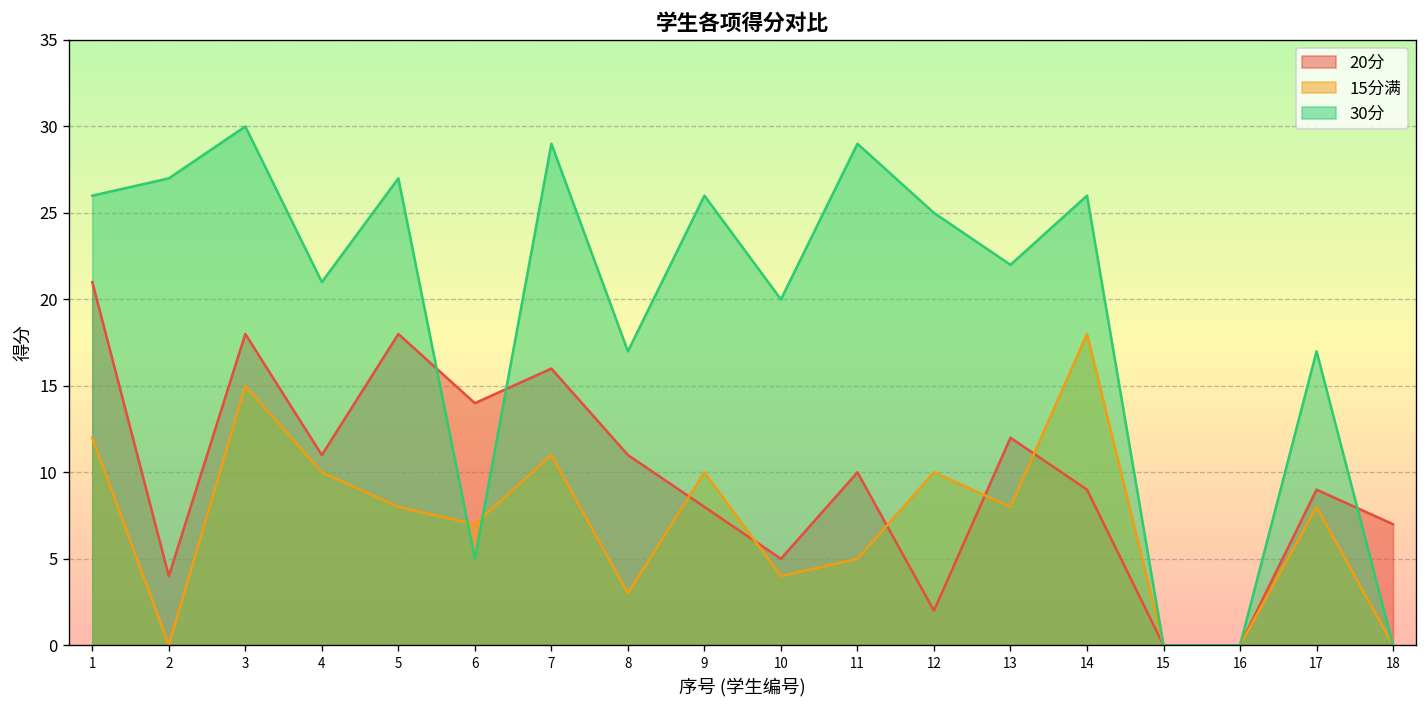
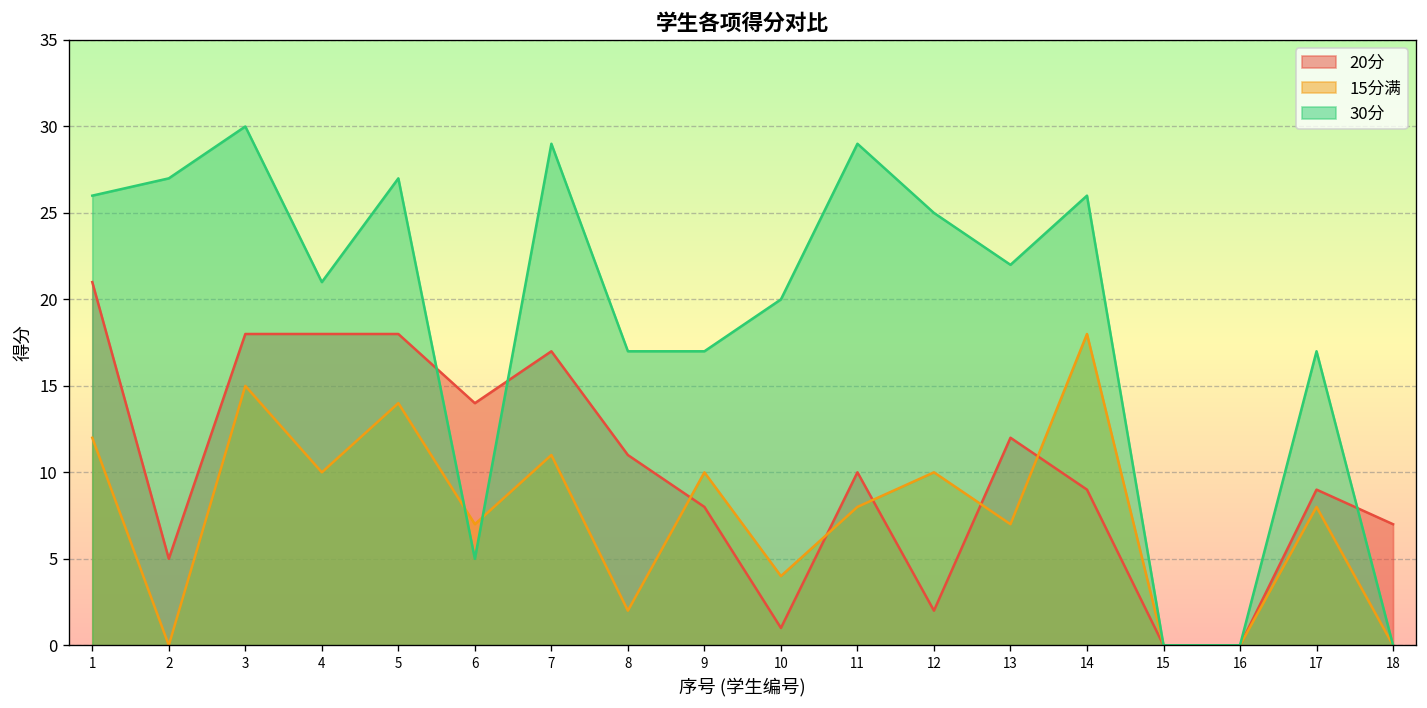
  {
    "20分": {
      "1": 21,
-     "2": 4,
+     "2": 5,
      "3": 18,
-     "4": 11,
+     "4": 18,
      "5": 18,
      "6": 14,
-     "7": 16,
+     "7": 17,
      "8": 11,
      "9": 8,
-     "10": 5,
+     "10": 1,
      "11": 10,
      "12": 2,
      "13": 12,
      "14": 9,
      "17": 9,
      "18": 7
    },
    "15分满": {
      "1": 12,
      "2": 0,
      "3": 15,
      "4": 10,
-     "5": 8,
+     "5": 14,
      "6": 7,
      "7": 11,
-     "8": 3,
+     "8": 2,
      "9": 10,
      "10": 4,
-     "11": 5,
+     "11": 8,
      "12": 10,
-     "13": 8,
+     "13": 7,
      "14": 18,
      "17": 8
    },
    "30分": {
      "1": 26,
      "2": 27,
      "3": 30,
      "4": 21,
      "5": 27,
      "6": 5,
      "7": 29,
      "8": 17,
-     "9": 26,
+     "9": 17,
      "10": 20,
      "11": 29,
      "12": 25,
      "13": 22,
      "14": 26,
      "17": 17
    }
  }
